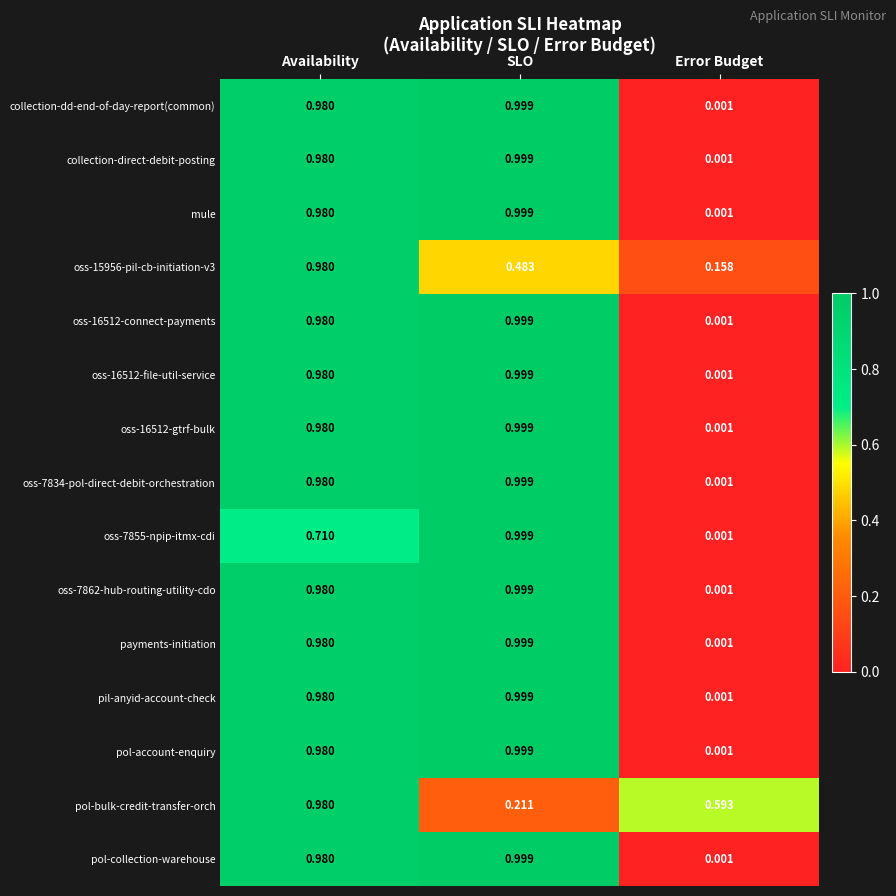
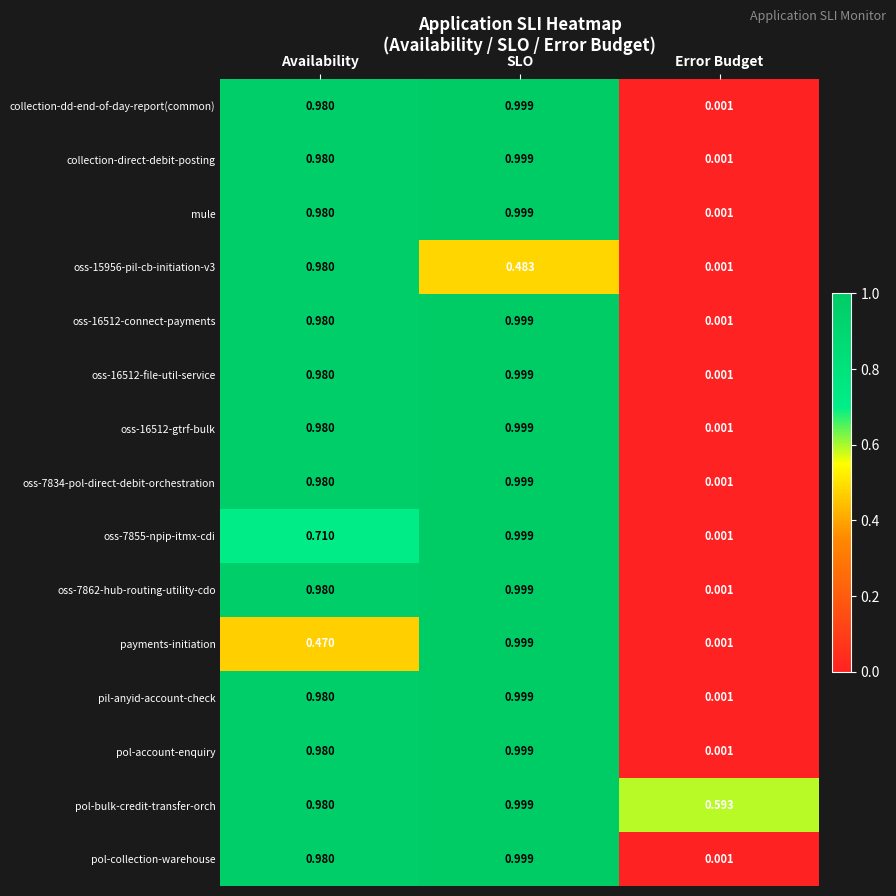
  {
    "collection-dd-end-of-day-report(common)": {
      "Availability": 0.980,
      "SLO": 0.999,
      "Error Budget": 0.001
    },
    "collection-direct-debit-posting": {
      "Availability": 0.980,
      "SLO": 0.999,
      "Error Budget": 0.001
    },
    "mule": {
      "Availability": 0.980,
      "SLO": 0.999,
      "Error Budget": 0.001
    },
    "oss-15956-pil-cb-initiation-v3": {
      "Availability": 0.980,
      "SLO": 0.483,
-     "Error Budget": 0.158
+     "Error Budget": 0.001
    },
    "oss-16512-connect-payments": {
      "Availability": 0.980,
      "SLO": 0.999,
      "Error Budget": 0.001
    },
    "oss-16512-file-util-service": {
      "Availability": 0.980,
      "SLO": 0.999,
      "Error Budget": 0.001
    },
    "oss-16512-gtrf-bulk": {
      "Availability": 0.980,
      "SLO": 0.999,
      "Error Budget": 0.001
    },
    "oss-7834-pol-direct-debit-orchestration": {
      "Availability": 0.980,
      "SLO": 0.999,
      "Error Budget": 0.001
    },
    "oss-7855-npip-itmx-cdi": {
      "Availability": 0.710,
      "SLO": 0.999,
      "Error Budget": 0.001
    },
    "oss-7862-hub-routing-utility-cdo": {
      "Availability": 0.980,
      "SLO": 0.999,
      "Error Budget": 0.001
    },
    "payments-initiation": {
-     "Availability": 0.980,
+     "Availability": 0.470,
      "SLO": 0.999,
      "Error Budget": 0.001
    },
    "pil-anyid-account-check": {
      "Availability": 0.980,
      "SLO": 0.999,
      "Error Budget": 0.001
    },
    "pol-account-enquiry": {
      "Availability": 0.980,
      "SLO": 0.999,
      "Error Budget": 0.001
    },
    "pol-bulk-credit-transfer-orch": {
      "Availability": 0.980,
-     "SLO": 0.211,
+     "SLO": 0.999,
      "Error Budget": 0.593
    },
    "pol-collection-warehouse": {
      "Availability": 0.980,
      "SLO": 0.999,
      "Error Budget": 0.001
    }
  }
